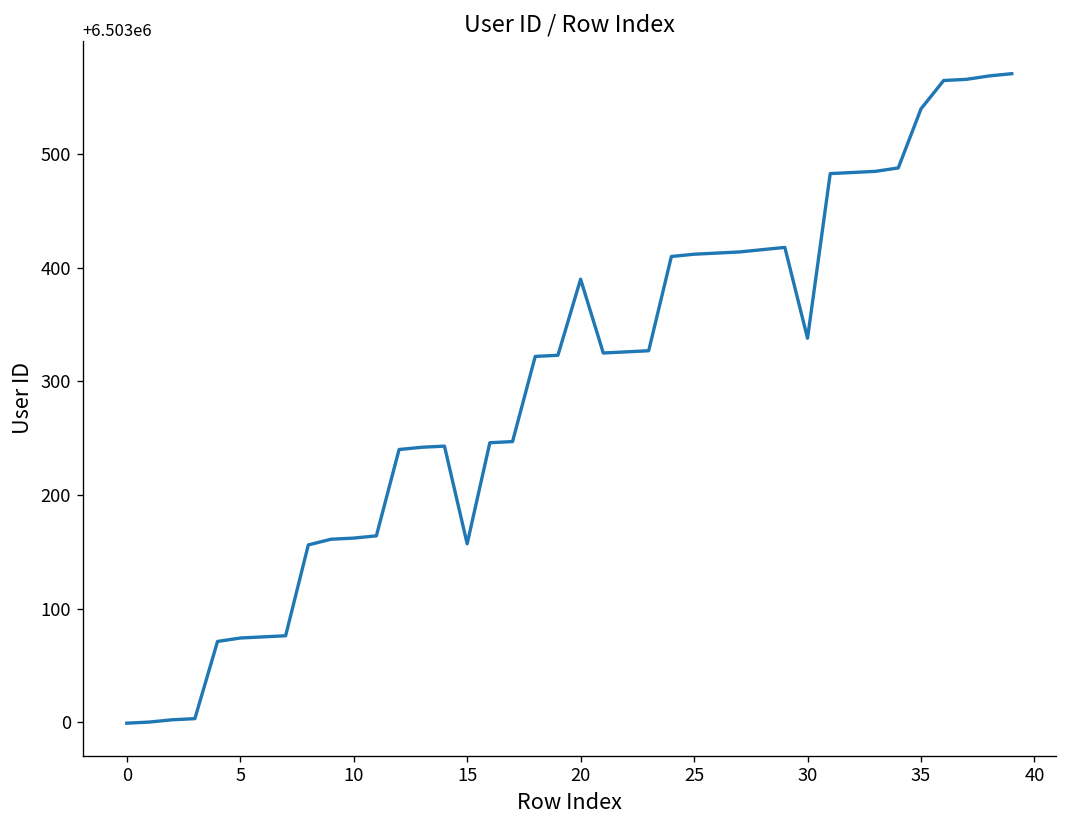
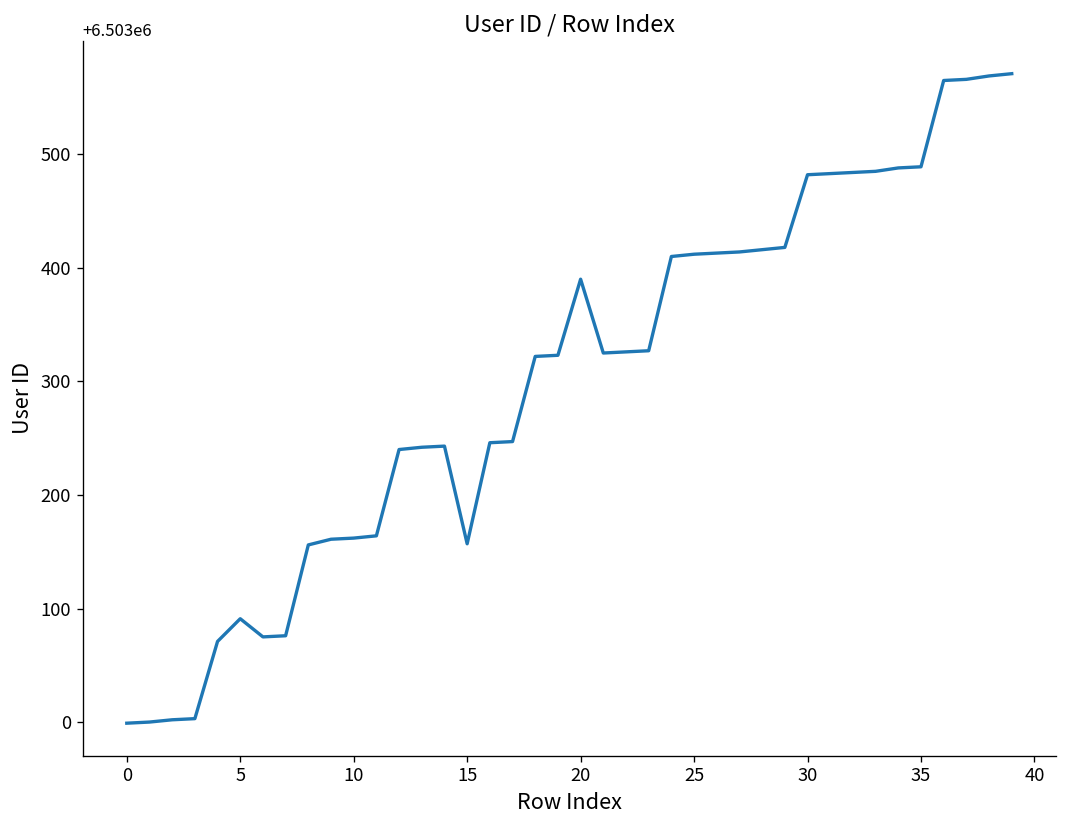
  {
    "0": 6503000,
-   "5": 6503070,
+   "5": 6503090,
    "10": 6503160,
    "15": 6503160,
    "20": 6503390,
    "25": 6503410,
-   "30": 6503340,
-   "35": 6503540
+   "30": 6503480,
+   "35": 6503490
  }
